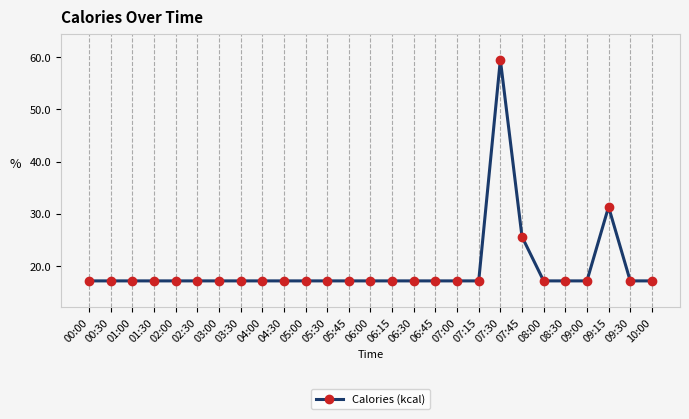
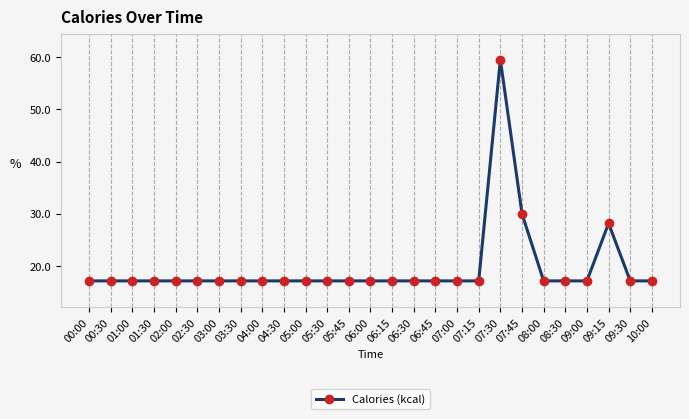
  {
    "00:00": 17,
    "00:30": 17,
    "01:00": 17,
    "01:30": 17,
    "02:00": 17,
    "02:30": 17,
    "03:00": 17,
    "03:30": 17,
    "04:00": 17,
    "04:30": 17,
    "05:00": 17,
    "05:30": 17,
    "05:45": 17,
    "06:00": 17,
    "06:15": 17,
    "06:30": 17,
    "06:45": 17,
    "07:00": 17,
    "07:15": 17,
    "07:30": 59,
-   "07:45": 26,
+   "07:45": 30,
    "08:00": 17,
    "08:30": 17,
    "09:00": 17,
-   "09:15": 31,
+   "09:15": 28,
    "09:30": 17,
    "10:00": 17
  }
